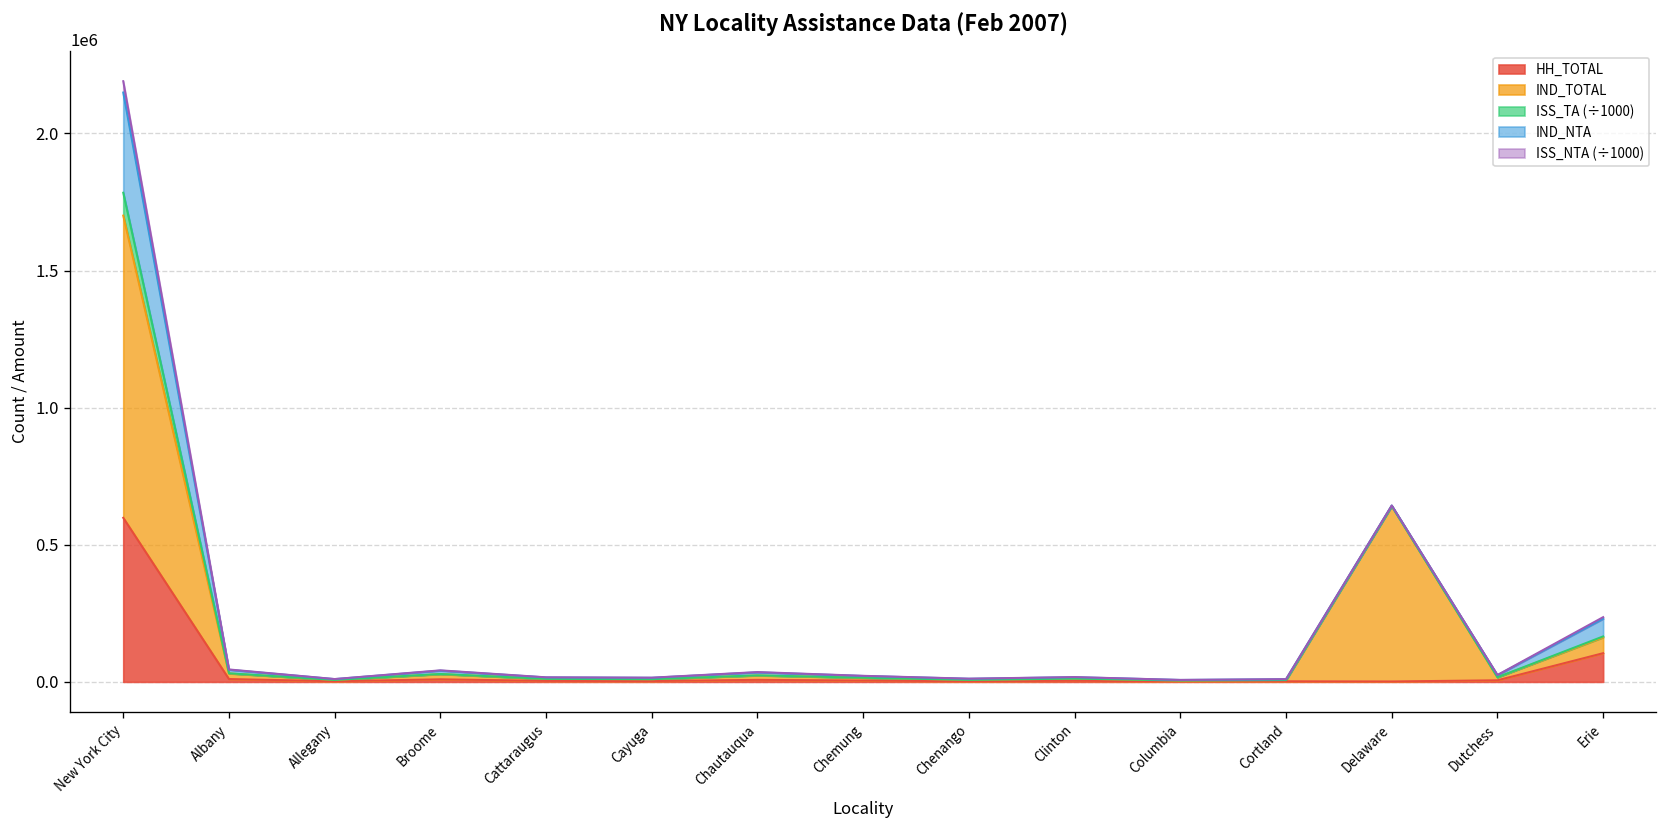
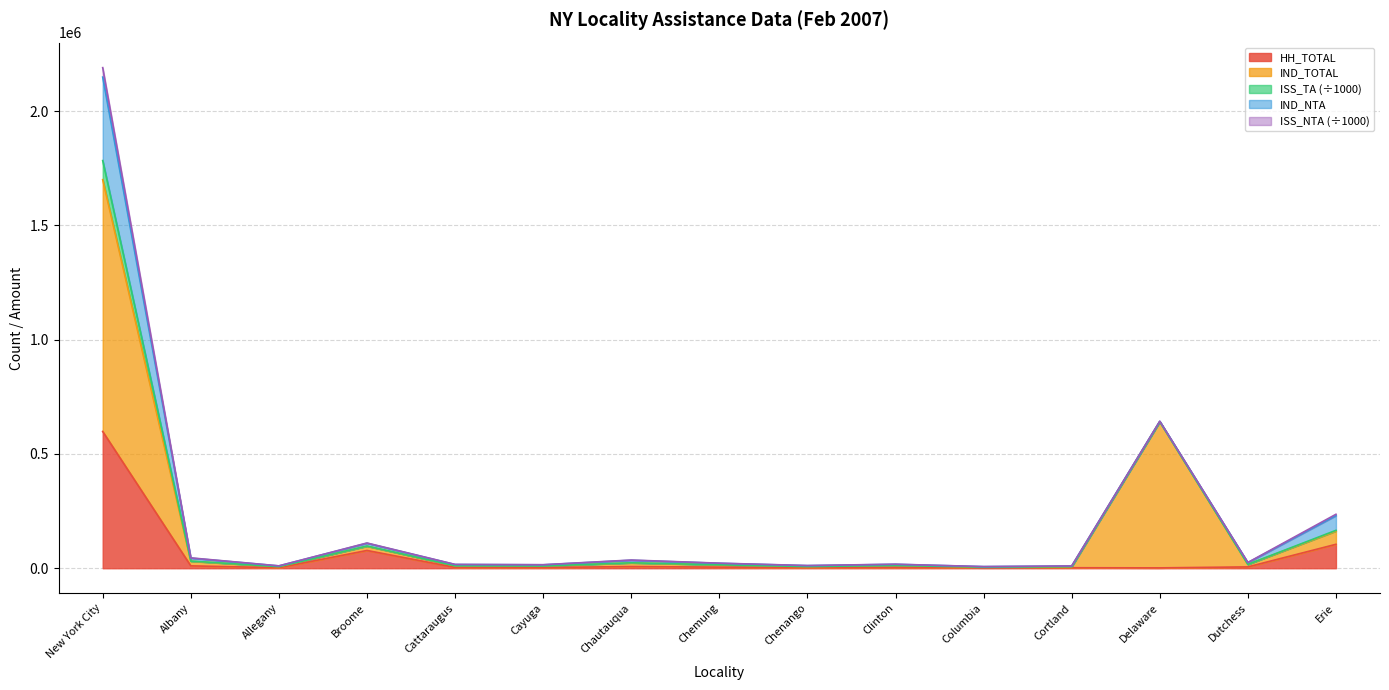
  {
    "HH_TOTAL": {
      "New York City": 600000,
      "Albany": 10000,
-     "Broome": 10000,
+     "Broome": 80000,
      "Chautauqua": 10000,
      "Delaware": 0,
      "Erie": 100000
    },
    "IND_TOTAL": {
      "New York City": 1100000
    },
    "ISS_TA (÷1000)": {
      "New York City": 80000
    },
    "IND_NTA": {
      "New York City": 370000
    },
    "ISS_NTA (÷1000)": {
      "New York City": 40000
    }
  }
